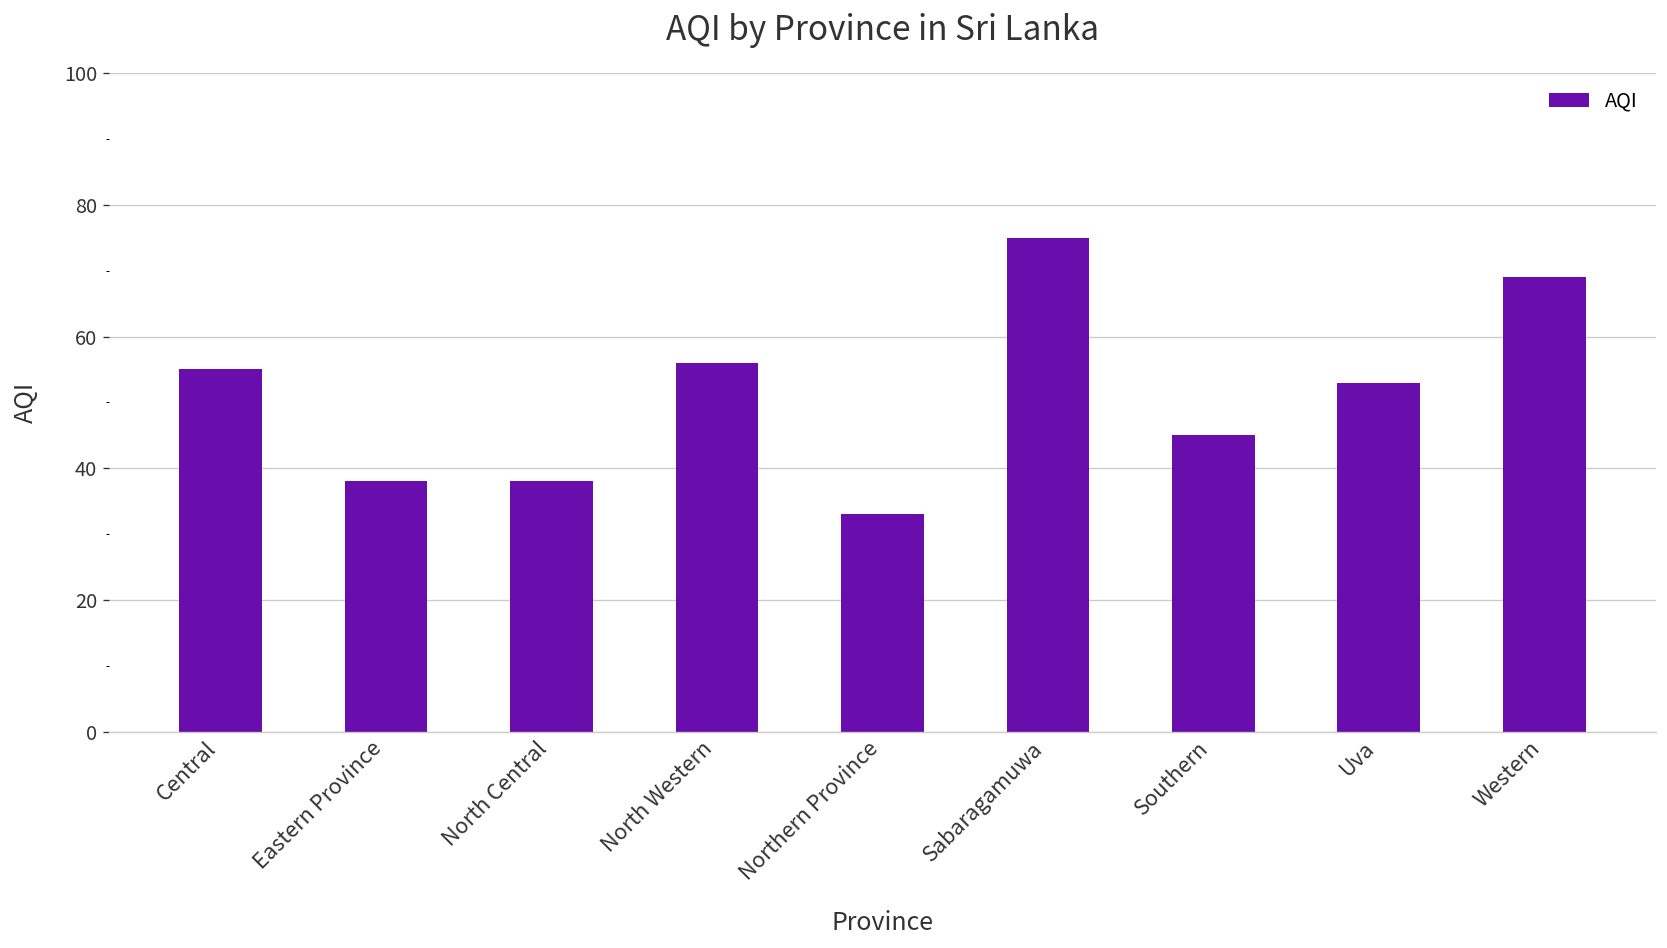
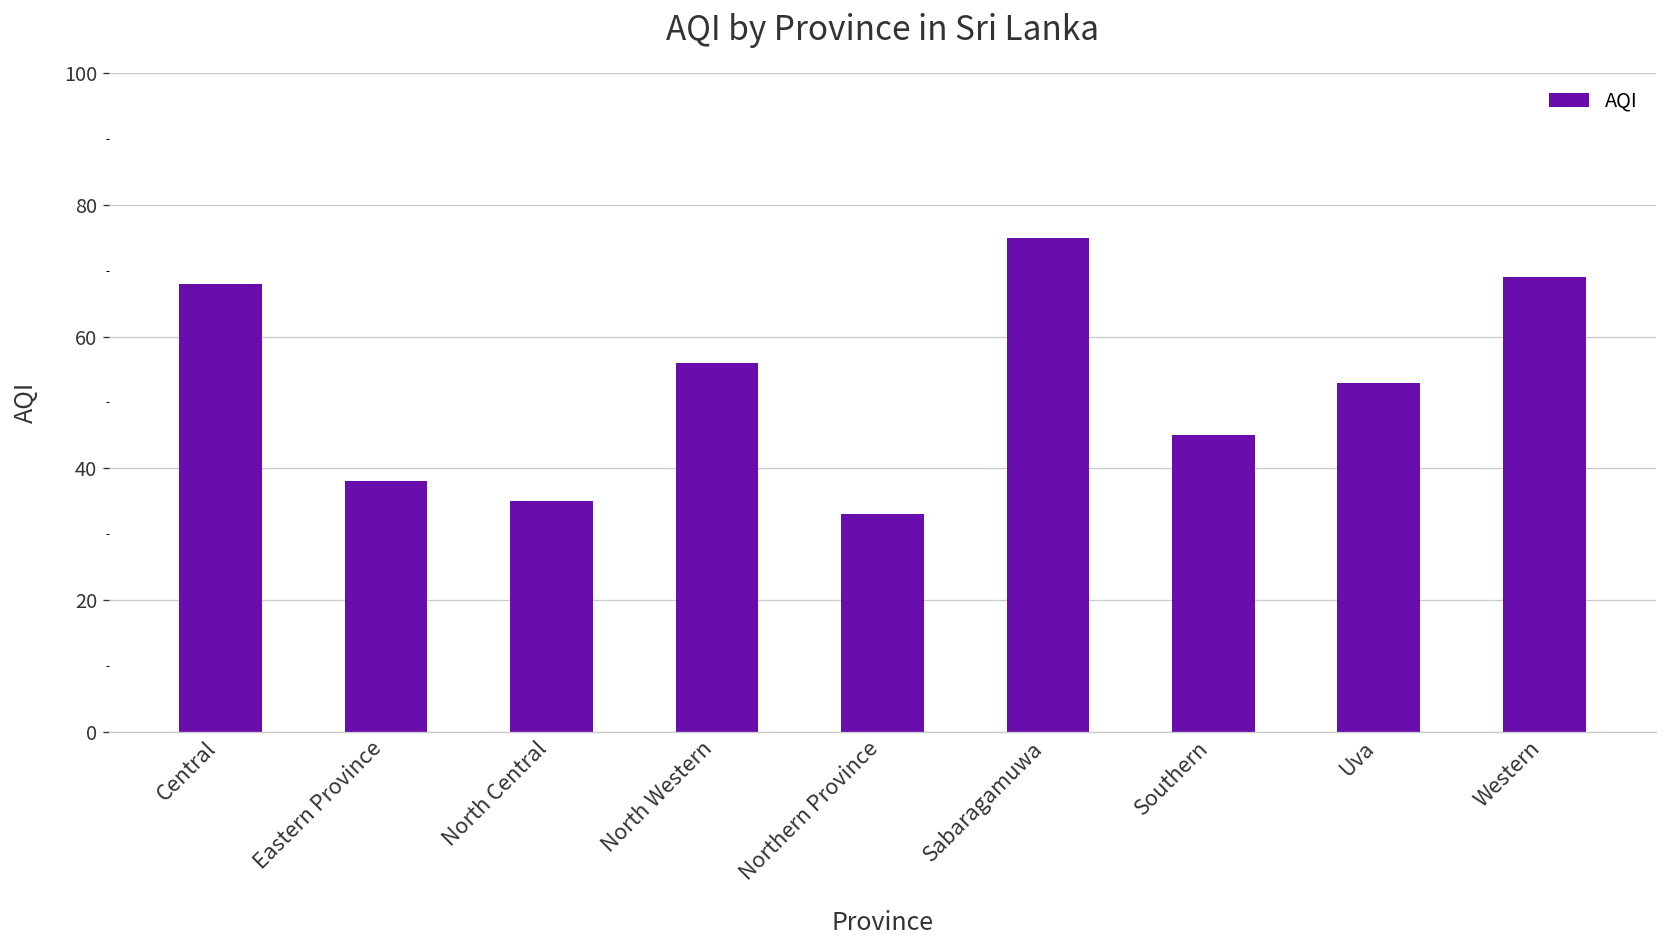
  {
-   "Central": 55,
+   "Central": 68,
    "Eastern Province": 38,
-   "North Central": 38,
+   "North Central": 35,
    "North Western": 56,
    "Northern Province": 33,
    "Sabaragamuwa": 75,
    "Southern": 45,
    "Uva": 53,
    "Western": 69
  }
